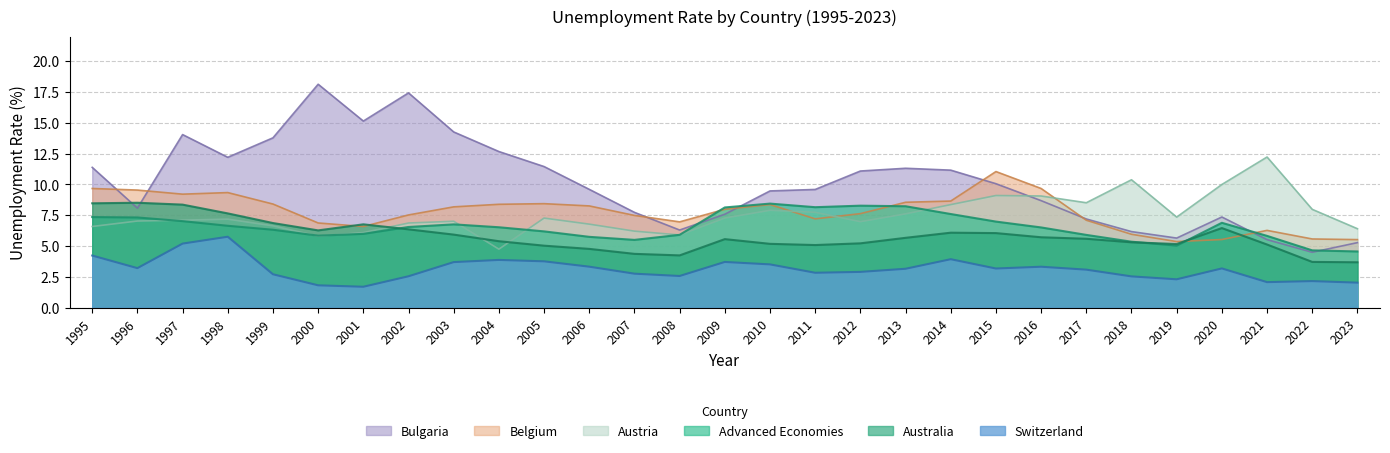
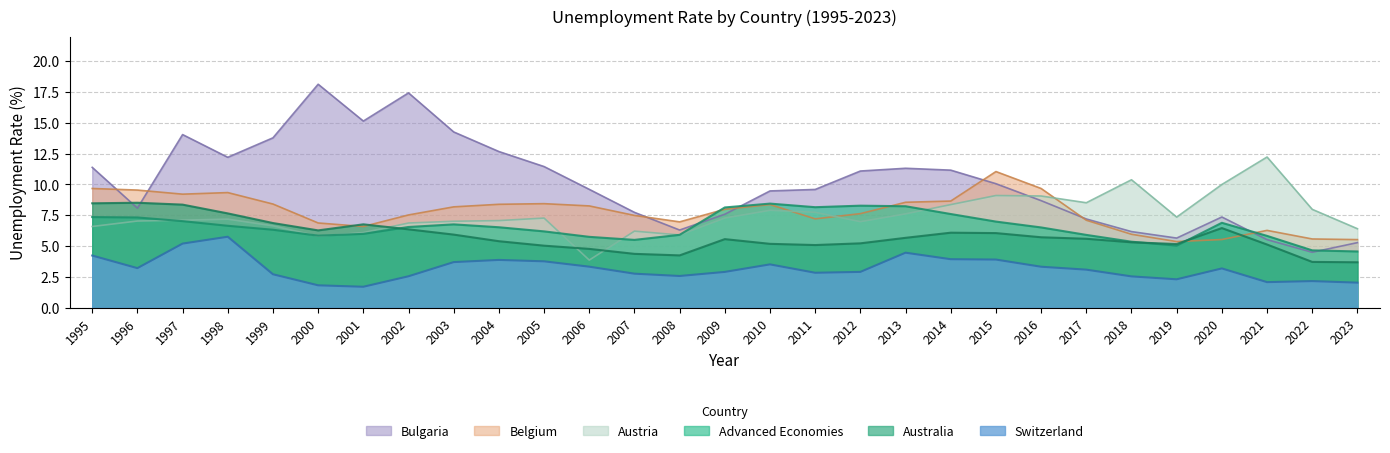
  {
    "Bulgaria": {
      "1995": 11.4,
      "1996": 8.1,
      "1997": 14.0,
      "1998": 12.2,
      "1999": 13.8,
      "2000": 18.1,
      "2001": 15.1,
      "2002": 17.4,
      "2003": 14.3,
      "2004": 12.7,
      "2005": 11.5,
      "2006": 9.6,
      "2007": 7.7,
      "2008": 6.3,
      "2009": 7.6,
      "2010": 9.5,
      "2011": 9.6,
      "2012": 11.1,
      "2013": 11.3,
      "2014": 11.2,
      "2015": 10.1,
      "2016": 8.7,
      "2018": 6.2,
      "2019": 5.7,
      "2020": 7.4,
      "2021": 5.5,
      "2023": 5.3
    },
    "Belgium": {
      "1995": 9.7,
      "1996": 9.5,
      "1997": 9.2,
      "1998": 9.3,
      "1999": 8.4,
      "2000": 6.9,
      "2002": 7.5,
      "2003": 8.2,
      "2004": 8.4,
      "2005": 8.4,
      "2006": 8.3,
      "2007": 7.5,
      "2008": 7.0,
      "2011": 7.2,
      "2012": 7.6,
      "2013": 8.6,
      "2014": 8.7,
      "2015": 11.0,
      "2016": 9.7,
      "2018": 6.0,
      "2020": 5.5,
      "2021": 6.3,
      "2022": 5.6,
      "2023": 5.5
    },
    "Austria": {
      "1995": 6.6,
      "1996": 7.0,
      "1998": 7.2,
      "1999": 6.6,
      "2002": 6.9,
      "2003": 7.0,
-     "2004": 4.8,
+     "2004": 7.1,
      "2005": 7.3,
-     "2006": 6.8,
+     "2006": 3.9,
      "2007": 6.2,
      "2009": 7.3,
      "2010": 7.9,
      "2011": 7.7,
      "2012": 7.0,
      "2013": 7.6,
      "2014": 8.4,
      "2015": 9.1,
      "2016": 9.1,
      "2017": 8.5,
      "2018": 10.4,
      "2019": 7.4,
      "2020": 10.0,
      "2021": 12.2,
      "2022": 8.0,
      "2023": 6.4
    },
    "Switzerland": {
      "1995": 4.2,
      "1996": 3.2,
      "1997": 5.2,
      "1998": 5.8,
      "1999": 2.7,
      "2000": 1.8,
      "2001": 1.7,
      "2002": 2.6,
      "2003": 3.7,
      "2004": 3.9,
      "2005": 3.8,
      "2006": 3.3,
      "2007": 2.8,
      "2008": 2.6,
-     "2009": 3.7,
+     "2009": 2.9,
      "2010": 3.5,
      "2011": 2.8,
      "2012": 2.9,
-     "2013": 3.2,
+     "2013": 4.5,
      "2014": 3.9,
-     "2015": 3.2,
+     "2015": 3.9,
      "2016": 3.3,
      "2017": 3.1,
      "2018": 2.5,
      "2019": 2.3,
      "2020": 3.2,
      "2021": 2.1,
      "2022": 2.2,
      "2023": 2.0
    }
  }
